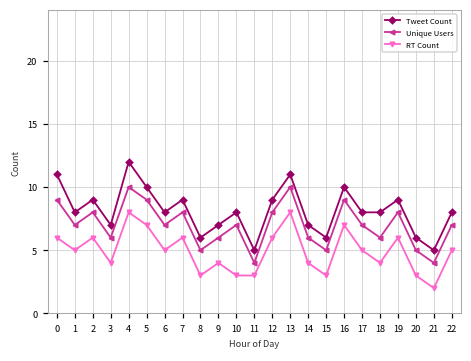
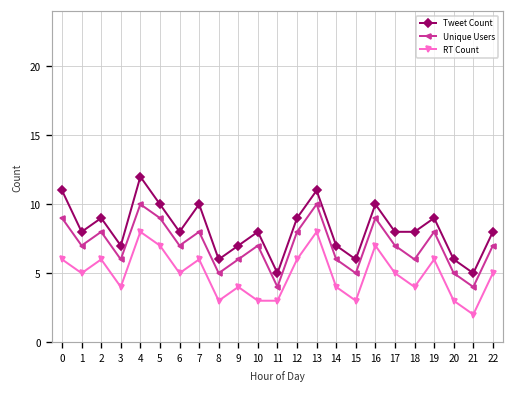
  {
    "Tweet Count": {
      "0": 11,
      "1": 8,
      "2": 9,
      "3": 7,
      "4": 12,
      "5": 10,
      "6": 8,
-     "7": 9,
+     "7": 10,
      "8": 6,
      "9": 7,
      "10": 8,
      "11": 5,
      "12": 9,
      "13": 11,
      "14": 7,
      "15": 6,
      "16": 10,
      "17": 8,
      "18": 8,
      "19": 9,
      "20": 6,
      "21": 5,
      "22": 8
    },
    "Unique Users": {
      "0": 9,
      "1": 7,
      "2": 8,
      "3": 6,
      "4": 10,
      "5": 9,
      "6": 7,
      "7": 8,
      "8": 5,
      "9": 6,
      "10": 7,
      "11": 4,
      "12": 8,
      "13": 10,
      "14": 6,
      "15": 5,
      "16": 9,
      "17": 7,
      "18": 6,
      "19": 8,
      "20": 5,
      "21": 4,
      "22": 7
    },
    "RT Count": {
      "0": 6,
      "1": 5,
      "2": 6,
      "3": 4,
      "4": 8,
      "5": 7,
      "6": 5,
      "7": 6,
      "8": 3,
      "9": 4,
      "10": 3,
      "11": 3,
      "12": 6,
      "13": 8,
      "14": 4,
      "15": 3,
      "16": 7,
      "17": 5,
      "18": 4,
      "19": 6,
      "20": 3,
      "21": 2,
      "22": 5
    }
  }
